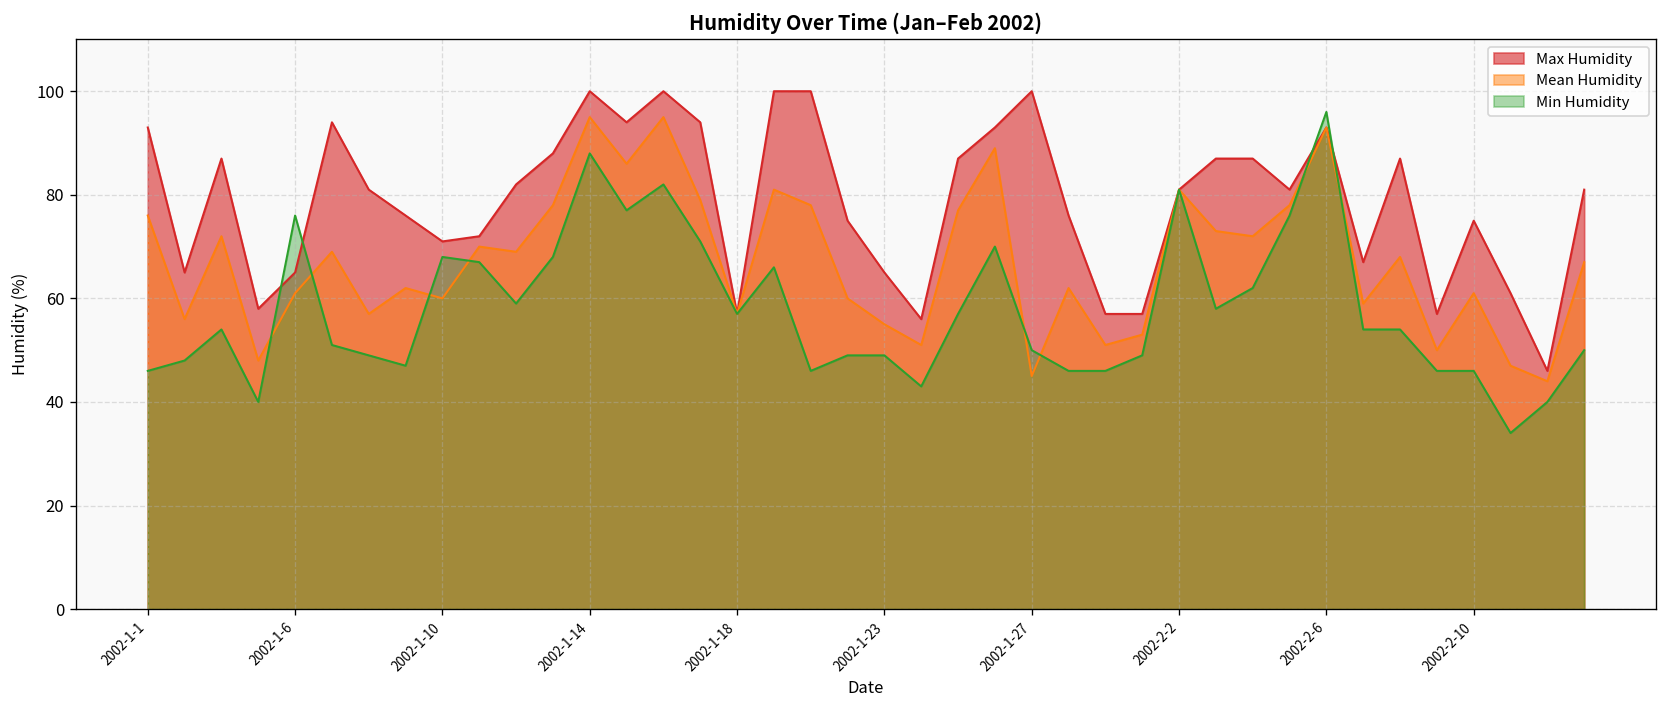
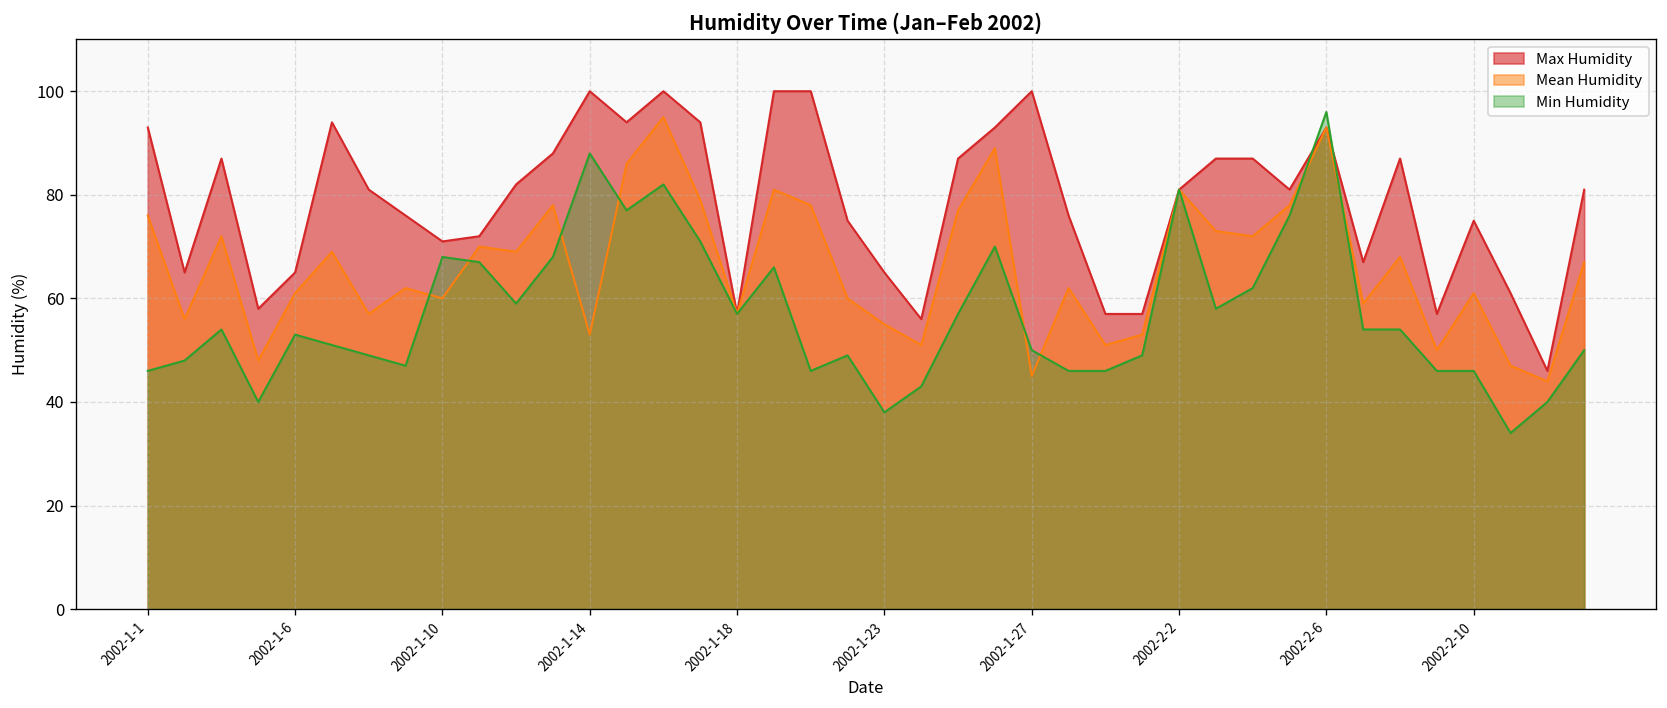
  {
    "Max Humidity": {
      "2002-1-1": 93,
      "2002-1-6": 65,
      "2002-1-10": 71,
      "2002-1-14": 100,
      "2002-1-23": 65,
      "2002-1-27": 100,
      "2002-2-10": 75
    },
    "Mean Humidity": {
      "2002-1-1": 76,
      "2002-1-6": 61,
      "2002-1-10": 60,
-     "2002-1-14": 95,
+     "2002-1-14": 53,
      "2002-1-23": 55,
      "2002-1-27": 45,
      "2002-2-10": 61
    },
    "Min Humidity": {
      "2002-1-1": 46,
-     "2002-1-6": 76,
+     "2002-1-6": 53,
      "2002-1-10": 68,
      "2002-1-14": 88,
-     "2002-1-23": 49,
+     "2002-1-23": 38,
      "2002-1-27": 50,
      "2002-2-6": 96,
      "2002-2-10": 46
    }
  }
